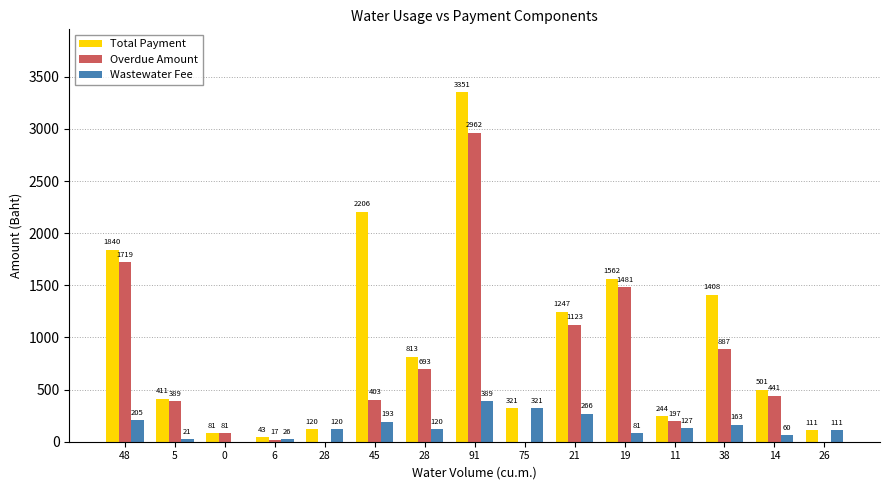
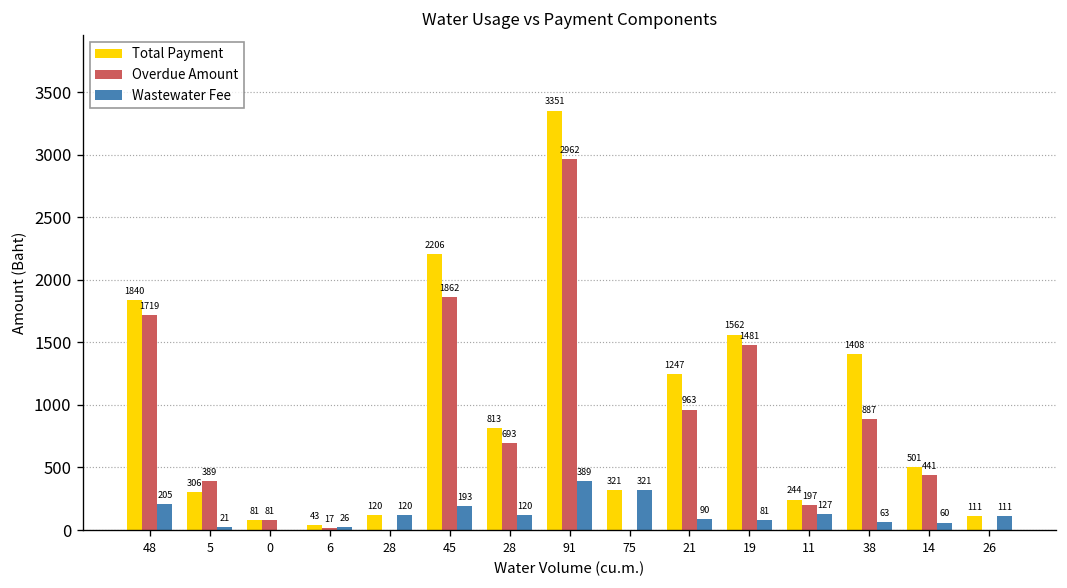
  {
    "Total Payment": {
      "48": 1840,
-     "5": 411,
+     "5": 306,
      "0": 81,
      "6": 43,
      "45": 2206,
      "91": 3351,
      "75": 321,
      "21": 1247,
      "19": 1562,
      "11": 244,
      "38": 1408,
      "14": 501,
      "26": 111
    },
    "Overdue Amount": {
      "48": 1719,
      "5": 389,
      "0": 81,
      "6": 17,
-     "45": 403,
+     "45": 1862,
      "91": 2962,
-     "21": 1123,
+     "21": 963,
      "19": 1481,
      "11": 197,
      "38": 887,
      "14": 441
    },
    "Wastewater Fee": {
      "48": 205,
      "5": 21,
      "6": 26,
      "45": 193,
      "91": 389,
      "75": 321,
-     "21": 266,
+     "21": 90,
      "19": 81,
      "11": 127,
-     "38": 163,
+     "38": 63,
      "14": 60,
      "26": 111
    }
  }
